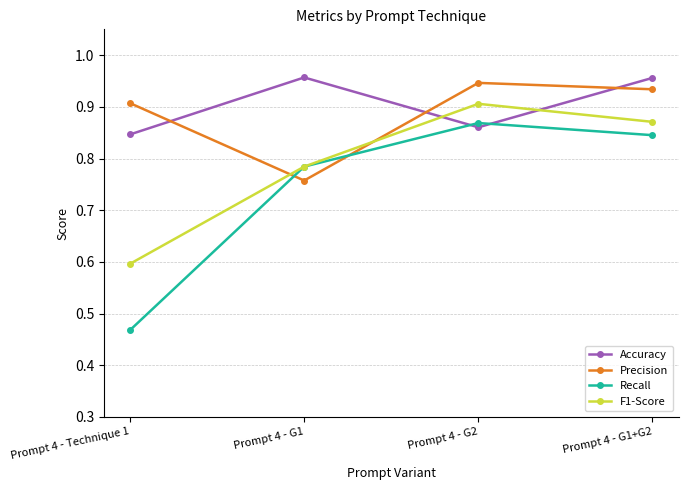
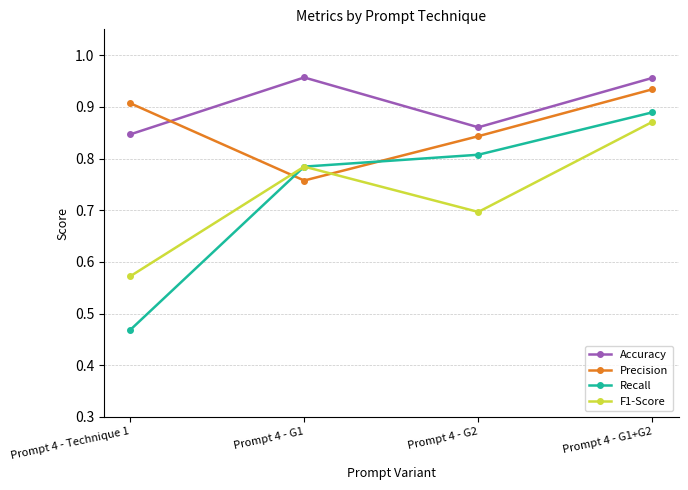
  {
    "Accuracy": {
      "Prompt 4 - Technique 1": 0.85,
      "Prompt 4 - G1": 0.96,
      "Prompt 4 - G2": 0.86,
      "Prompt 4 - G1+G2": 0.96
    },
    "Precision": {
      "Prompt 4 - Technique 1": 0.91,
      "Prompt 4 - G1": 0.76,
-     "Prompt 4 - G2": 0.95,
+     "Prompt 4 - G2": 0.84,
      "Prompt 4 - G1+G2": 0.93
    },
    "Recall": {
      "Prompt 4 - Technique 1": 0.47,
-     "Prompt 4 - G2": 0.87,
-     "Prompt 4 - G1+G2": 0.85
+     "Prompt 4 - G2": 0.81,
+     "Prompt 4 - G1+G2": 0.89
    },
    "F1-Score": {
-     "Prompt 4 - Technique 1": 0.60,
-     "Prompt 4 - G2": 0.91,
+     "Prompt 4 - Technique 1": 0.57,
+     "Prompt 4 - G2": 0.70,
      "Prompt 4 - G1+G2": 0.87
    }
  }
